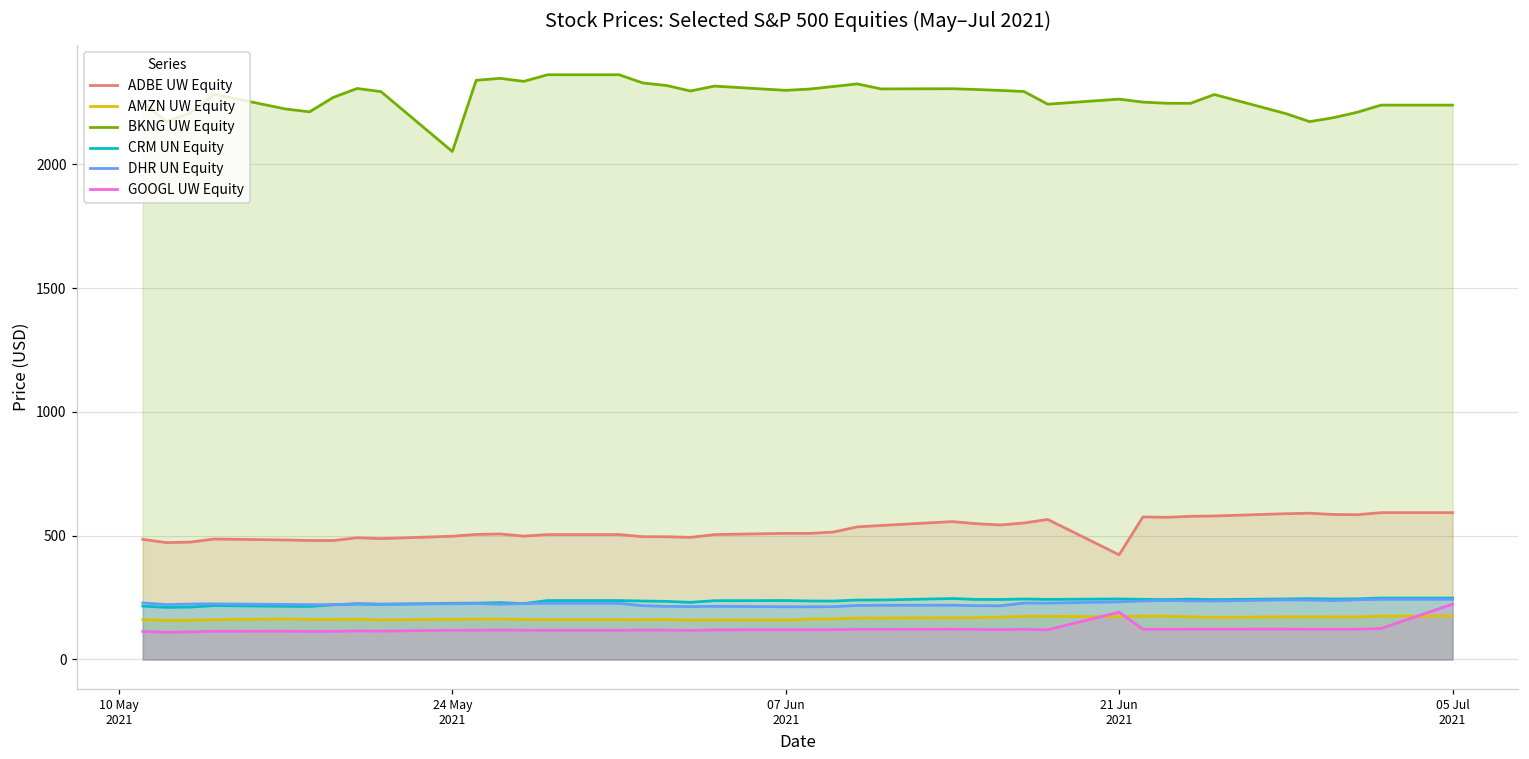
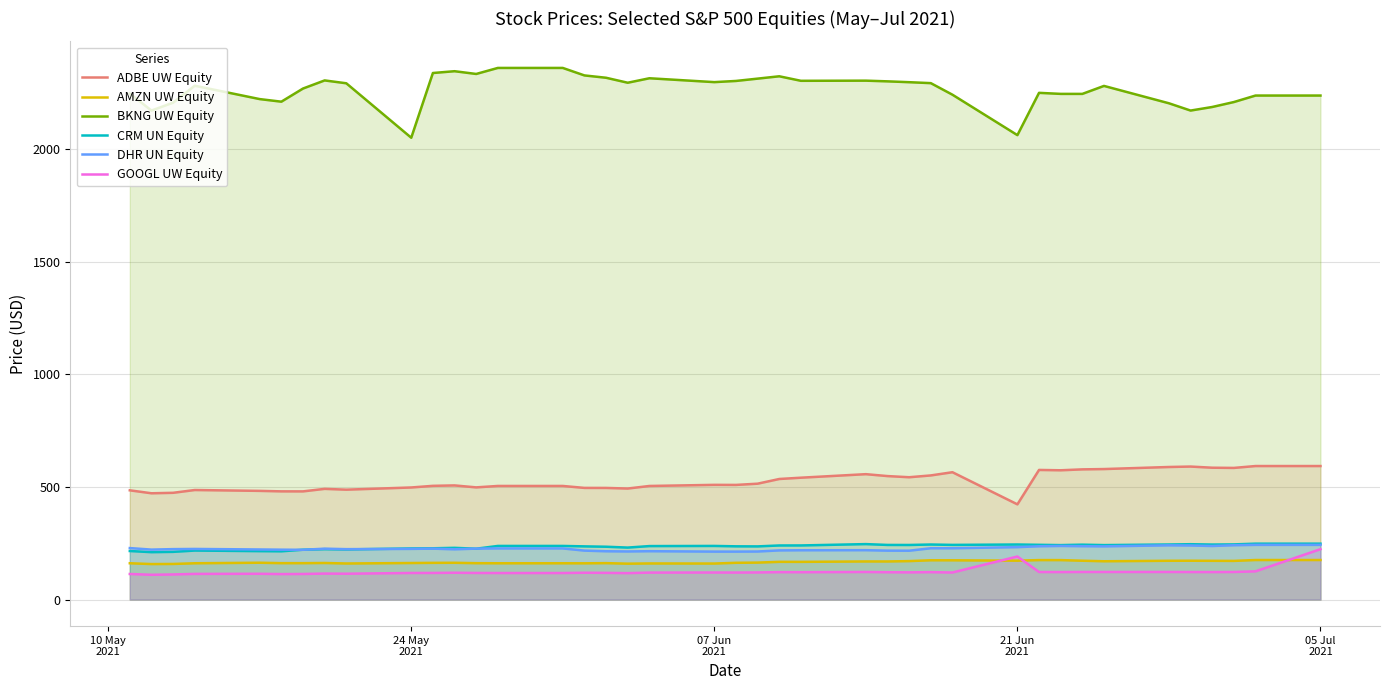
  {
    "ADBE UW Equity": {
      "24 May 2021": 500,
      "07 Jun 2021": 510,
      "21 Jun 2021": 420,
      "05 Jul 2021": 590
    },
    "AMZN UW Equity": {
      "24 May 2021": 160,
      "07 Jun 2021": 160,
      "21 Jun 2021": 170,
      "05 Jul 2021": 180
    },
    "BKNG UW Equity": {
      "24 May 2021": 2050,
      "07 Jun 2021": 2300,
-     "21 Jun 2021": 2260,
+     "21 Jun 2021": 2060,
      "05 Jul 2021": 2240
    },
    "CRM UN Equity": {
      "07 Jun 2021": 240,
      "21 Jun 2021": 240
    },
    "DHR UN Equity": {
      "07 Jun 2021": 210,
      "21 Jun 2021": 230
    },
    "GOOGL UW Equity": {
      "24 May 2021": 120,
      "07 Jun 2021": 120,
      "21 Jun 2021": 190,
      "05 Jul 2021": 220
    }
  }
